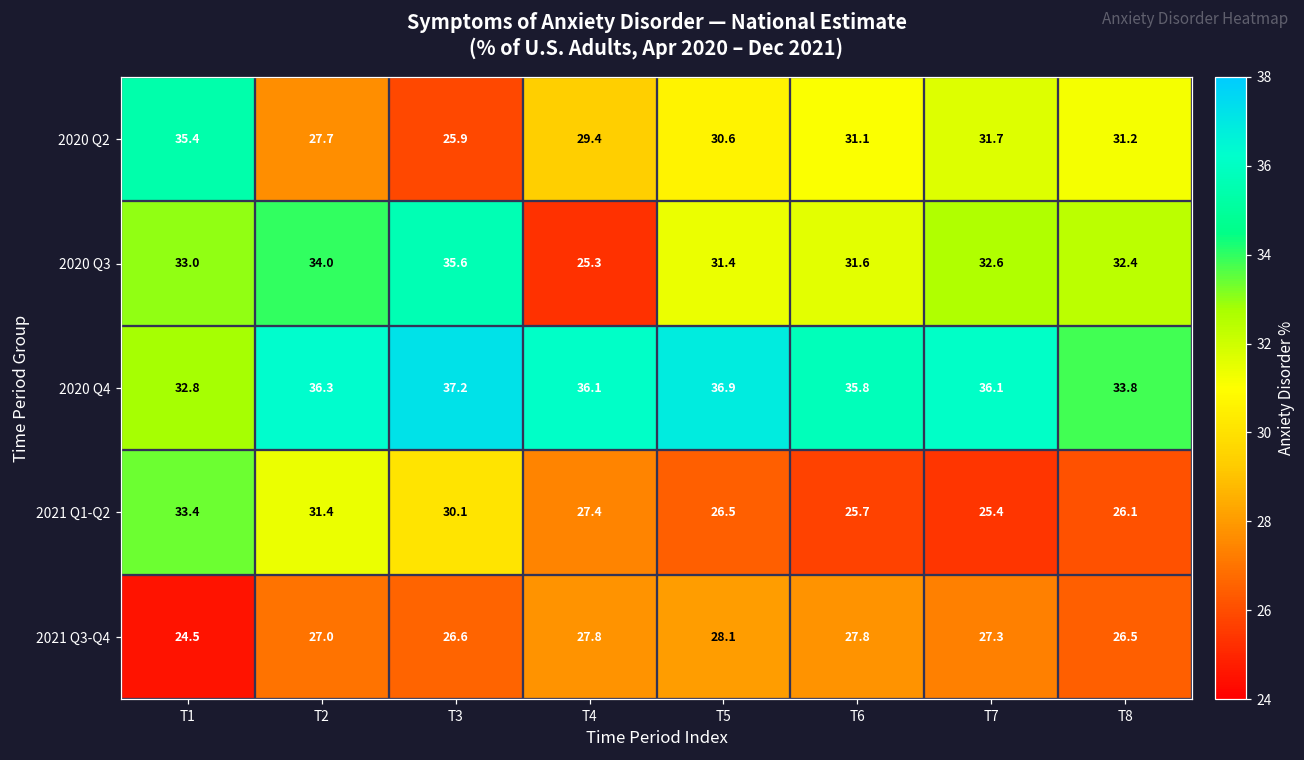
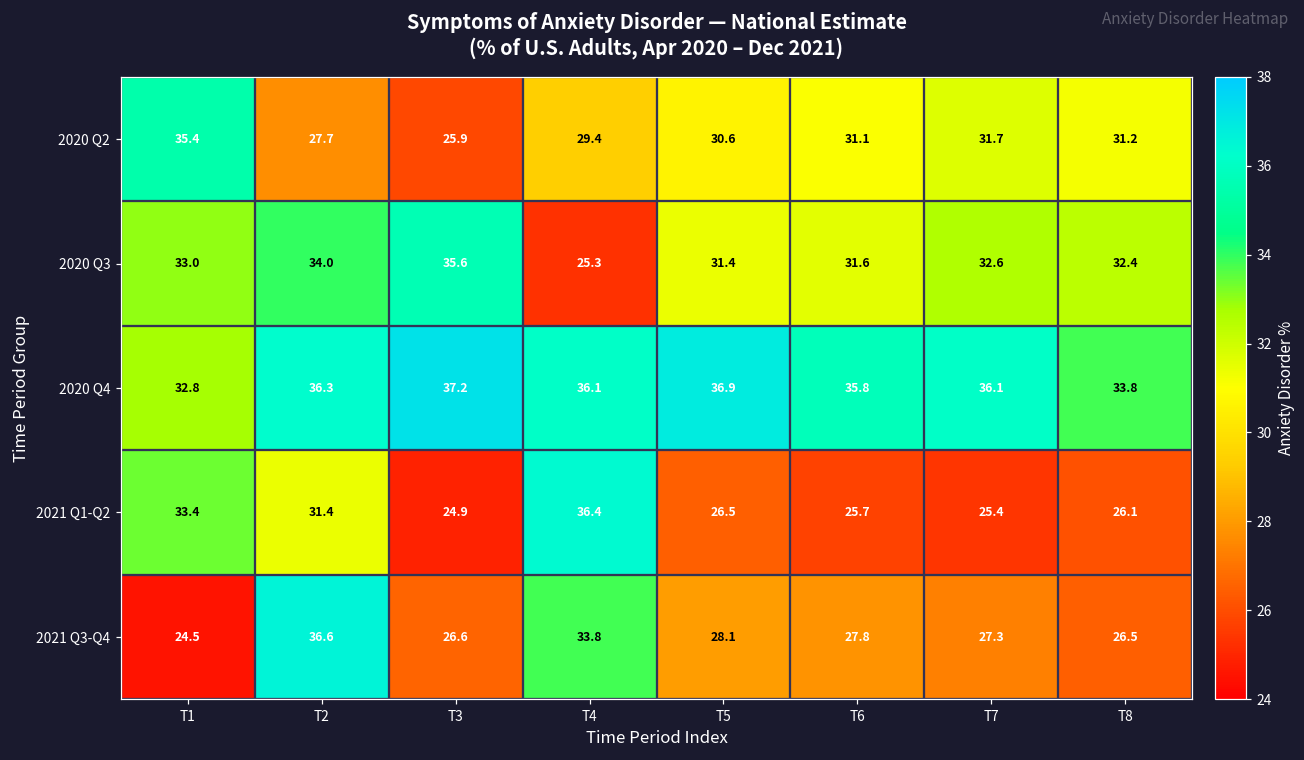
  {
    "2020 Q2": {
      "T1": 35.4,
      "T2": 27.7,
      "T3": 25.9,
      "T4": 29.4,
      "T5": 30.6,
      "T6": 31.1,
      "T7": 31.7,
      "T8": 31.2
    },
    "2020 Q3": {
      "T1": 33.0,
      "T2": 34.0,
      "T3": 35.6,
      "T4": 25.3,
      "T5": 31.4,
      "T6": 31.6,
      "T7": 32.6,
      "T8": 32.4
    },
    "2020 Q4": {
      "T1": 32.8,
      "T2": 36.3,
      "T3": 37.2,
      "T4": 36.1,
      "T5": 36.9,
      "T6": 35.8,
      "T7": 36.1,
      "T8": 33.8
    },
    "2021 Q1-Q2": {
      "T1": 33.4,
      "T2": 31.4,
-     "T3": 30.1,
-     "T4": 27.4,
+     "T3": 24.9,
+     "T4": 36.4,
      "T5": 26.5,
      "T6": 25.7,
      "T7": 25.4,
      "T8": 26.1
    },
    "2021 Q3-Q4": {
      "T1": 24.5,
-     "T2": 27.0,
+     "T2": 36.6,
      "T3": 26.6,
-     "T4": 27.8,
+     "T4": 33.8,
      "T5": 28.1,
      "T6": 27.8,
      "T7": 27.3,
      "T8": 26.5
    }
  }
